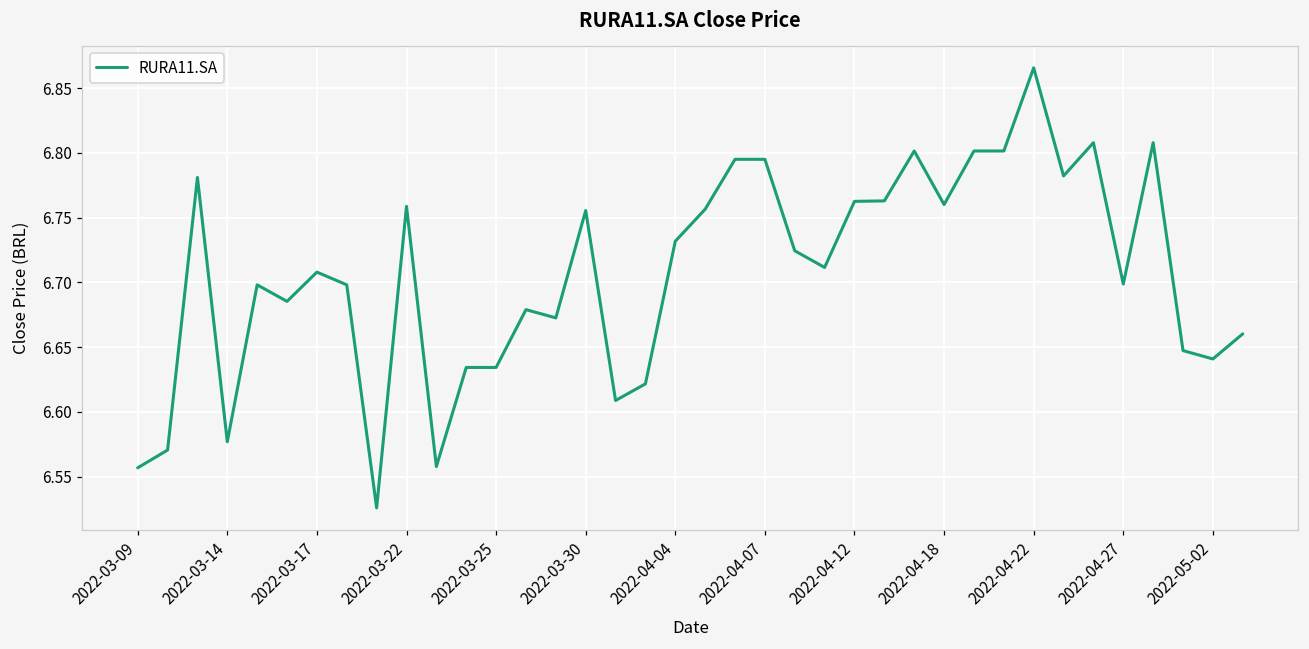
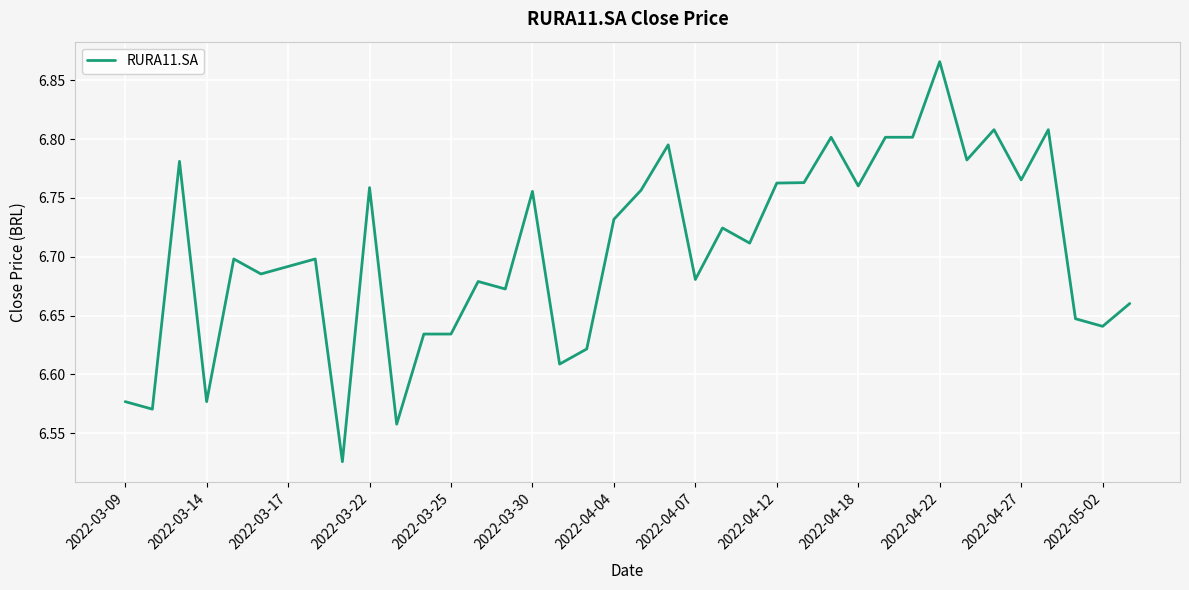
  {
-   "2022-03-09": 6.557,
+   "2022-03-09": 6.577,
    "2022-03-14": 6.577,
-   "2022-03-17": 6.708,
+   "2022-03-17": 6.692,
    "2022-03-22": 6.759,
    "2022-03-25": 6.634,
    "2022-03-30": 6.756,
    "2022-04-04": 6.732,
-   "2022-04-07": 6.795,
+   "2022-04-07": 6.681,
    "2022-04-12": 6.763,
    "2022-04-18": 6.760,
    "2022-04-22": 6.866,
-   "2022-04-27": 6.699,
+   "2022-04-27": 6.765,
    "2022-05-02": 6.641
  }
